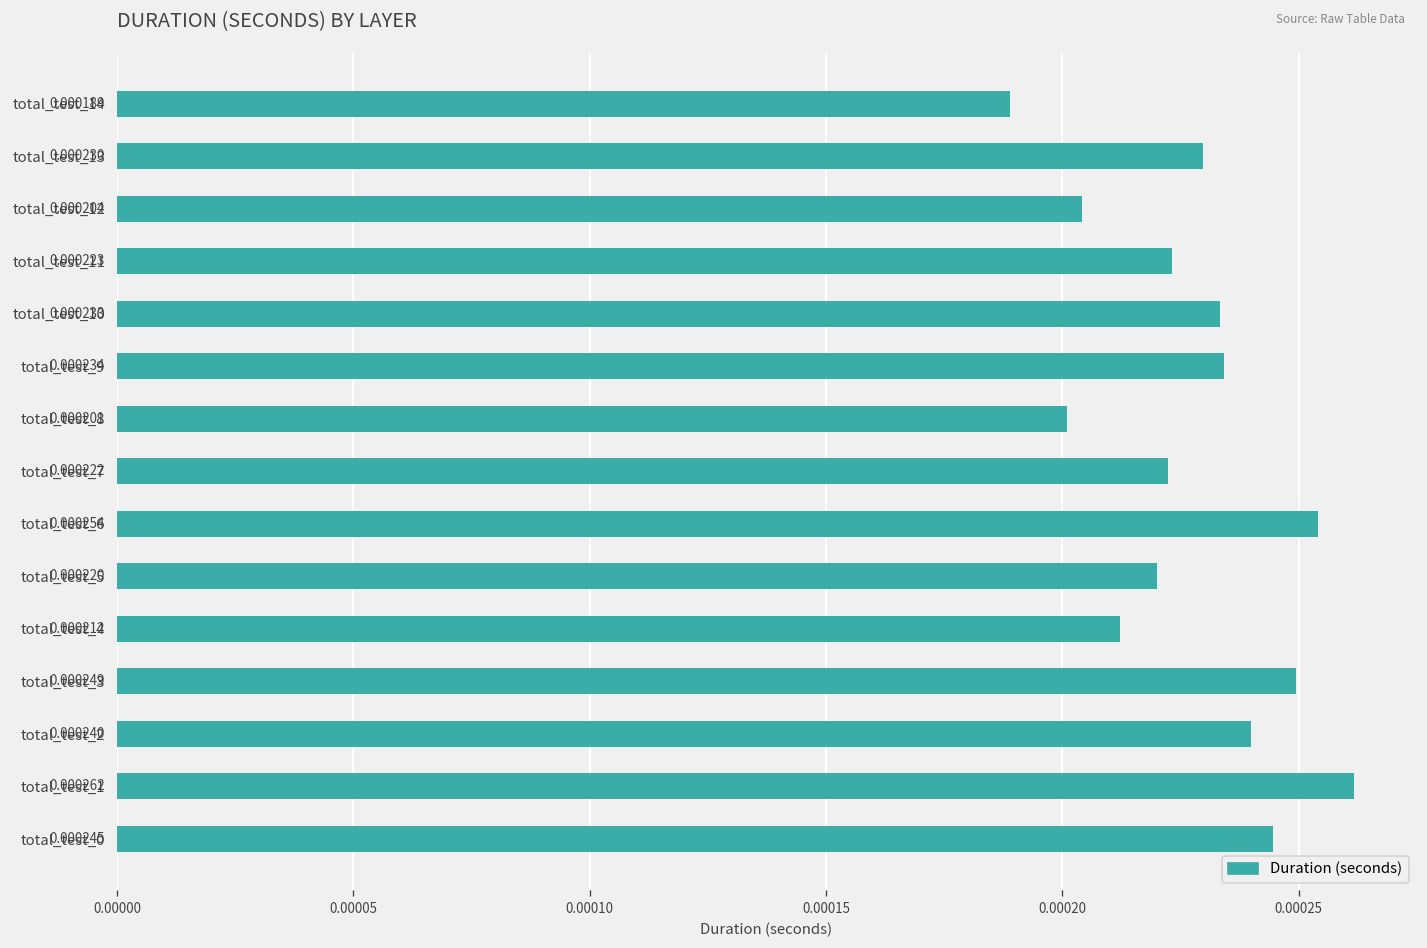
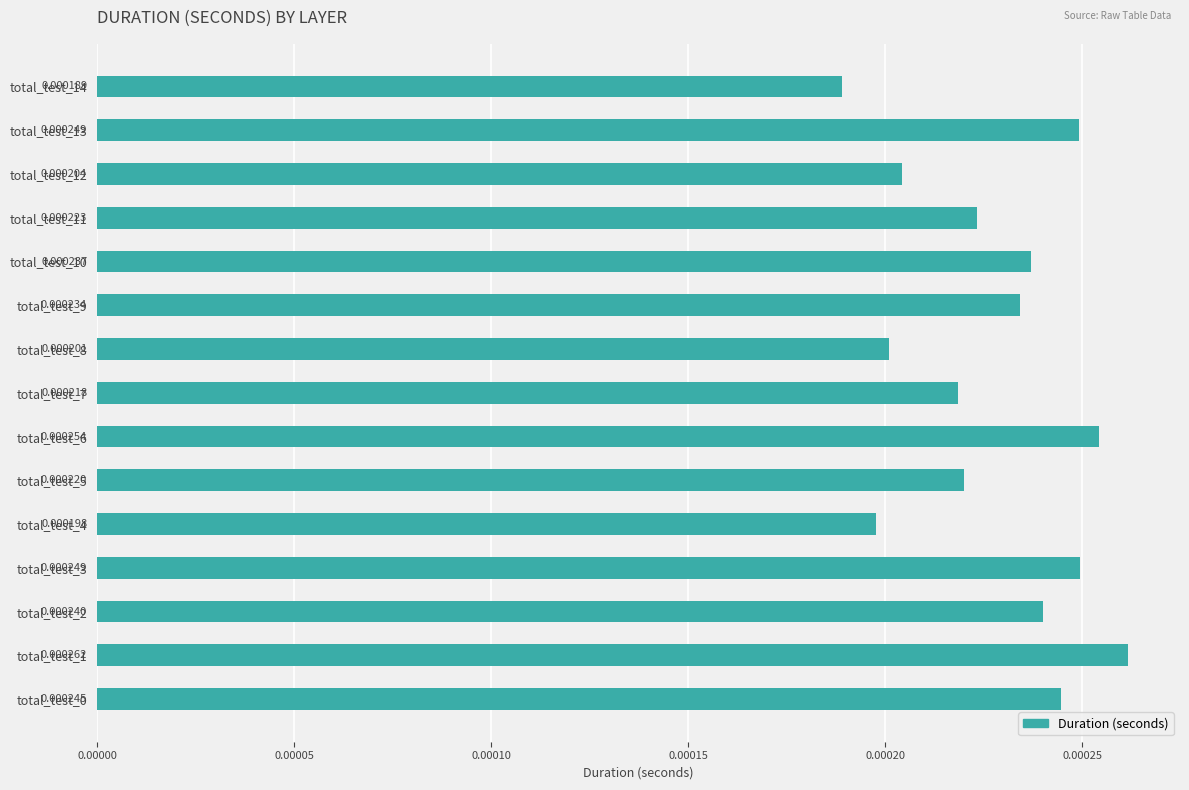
  {
-   "total_test_13": 0.000230,
-   "total_test_10": 0.000233,
-   "total_test_7": 0.000222,
-   "total_test_4": 0.000212
+   "total_test_13": 0.000249,
+   "total_test_10": 0.000237,
+   "total_test_7": 0.000218,
+   "total_test_4": 0.000198
  }
